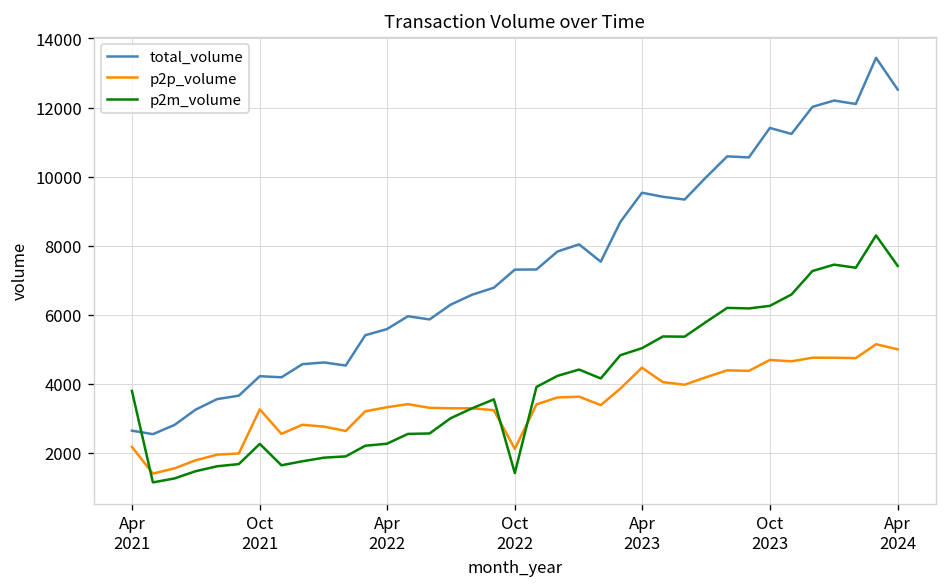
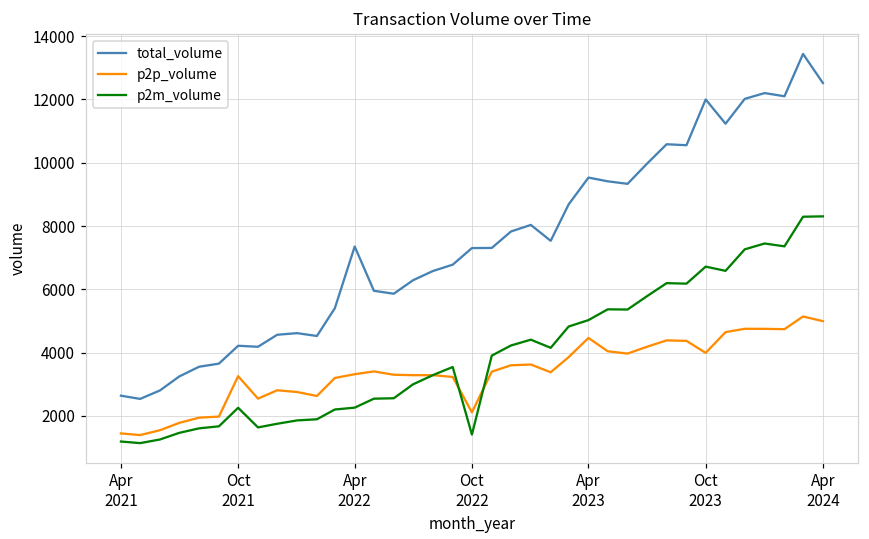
  {
    "total_volume": {
      "Apr 2021": 2600,
      "Oct 2021": 4200,
-     "Apr 2022": 5600,
+     "Apr 2022": 7400,
      "Oct 2022": 7300,
      "Apr 2023": 9500,
-     "Oct 2023": 11400,
+     "Oct 2023": 12000,
      "Apr 2024": 12500
    },
    "p2p_volume": {
-     "Apr 2021": 2200,
+     "Apr 2021": 1400,
      "Oct 2021": 3300,
      "Apr 2022": 3300,
      "Oct 2022": 2100,
      "Apr 2023": 4500,
-     "Oct 2023": 4700,
+     "Oct 2023": 4000,
      "Apr 2024": 5000
    },
    "p2m_volume": {
-     "Apr 2021": 3800,
+     "Apr 2021": 1200,
      "Oct 2021": 2300,
      "Apr 2022": 2300,
      "Oct 2022": 1400,
      "Apr 2023": 5000,
-     "Oct 2023": 6300,
-     "Apr 2024": 7400
+     "Oct 2023": 6700,
+     "Apr 2024": 8300
    }
  }
